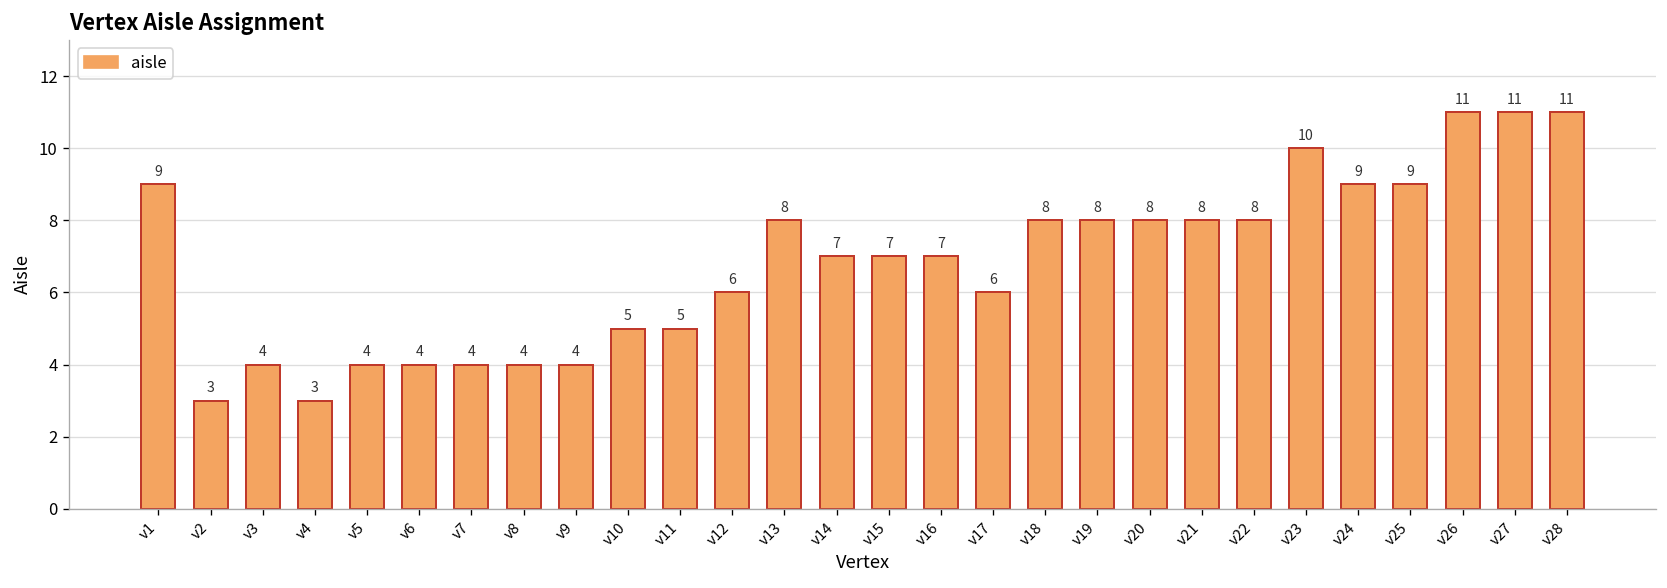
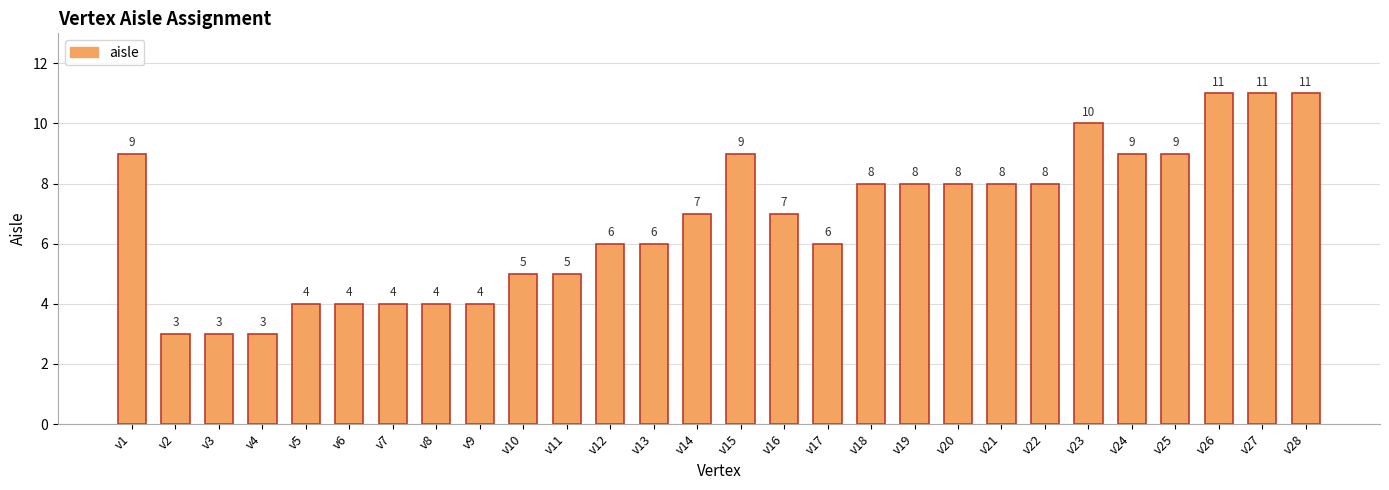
  {
    "v1": 9,
    "v2": 3,
-   "v3": 4,
+   "v3": 3,
    "v4": 3,
    "v5": 4,
    "v6": 4,
    "v7": 4,
    "v8": 4,
    "v9": 4,
    "v10": 5,
    "v11": 5,
    "v12": 6,
-   "v13": 8,
+   "v13": 6,
    "v14": 7,
-   "v15": 7,
+   "v15": 9,
    "v16": 7,
    "v17": 6,
    "v18": 8,
    "v19": 8,
    "v20": 8,
    "v21": 8,
    "v22": 8,
    "v23": 10,
    "v24": 9,
    "v25": 9,
    "v26": 11,
    "v27": 11,
    "v28": 11
  }
